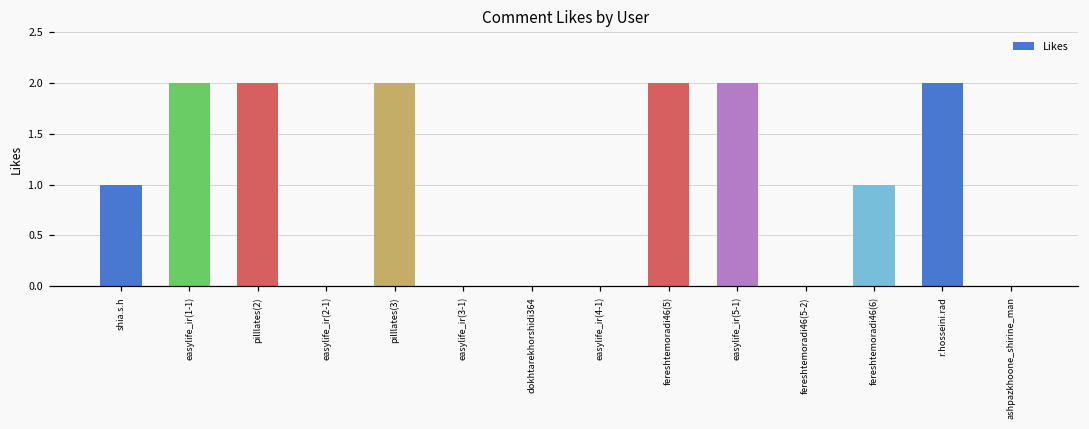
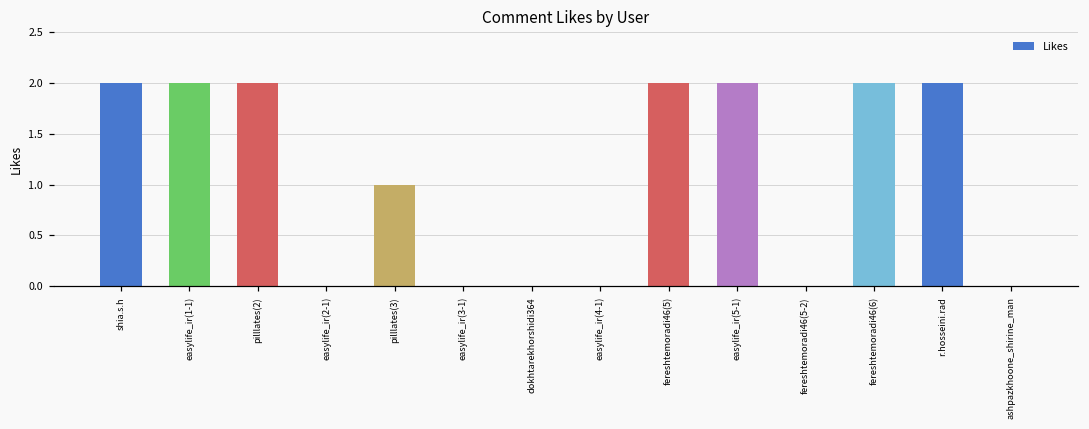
  {
-   "shia.s.h": 1,
+   "shia.s.h": 2,
    "easylife_ir(1-1)": 2,
    "pilllates(2)": 2,
    "easylife_ir(2-1)": 0,
-   "pilllates(3)": 2,
+   "pilllates(3)": 1,
    "easylife_ir(3-1)": 0,
    "dokhtarekhorshidi364": 0,
    "easylife_ir(4-1)": 0,
    "fereshtemoradi46(5)": 2,
    "easylife_ir(5-1)": 2,
    "fereshtemoradi46(5-2)": 0,
-   "fereshtemoradi46(6)": 1,
+   "fereshtemoradi46(6)": 2,
    "r.hosseini.rad": 2,
    "ashpazkhoone_shirine_man": 0
  }
